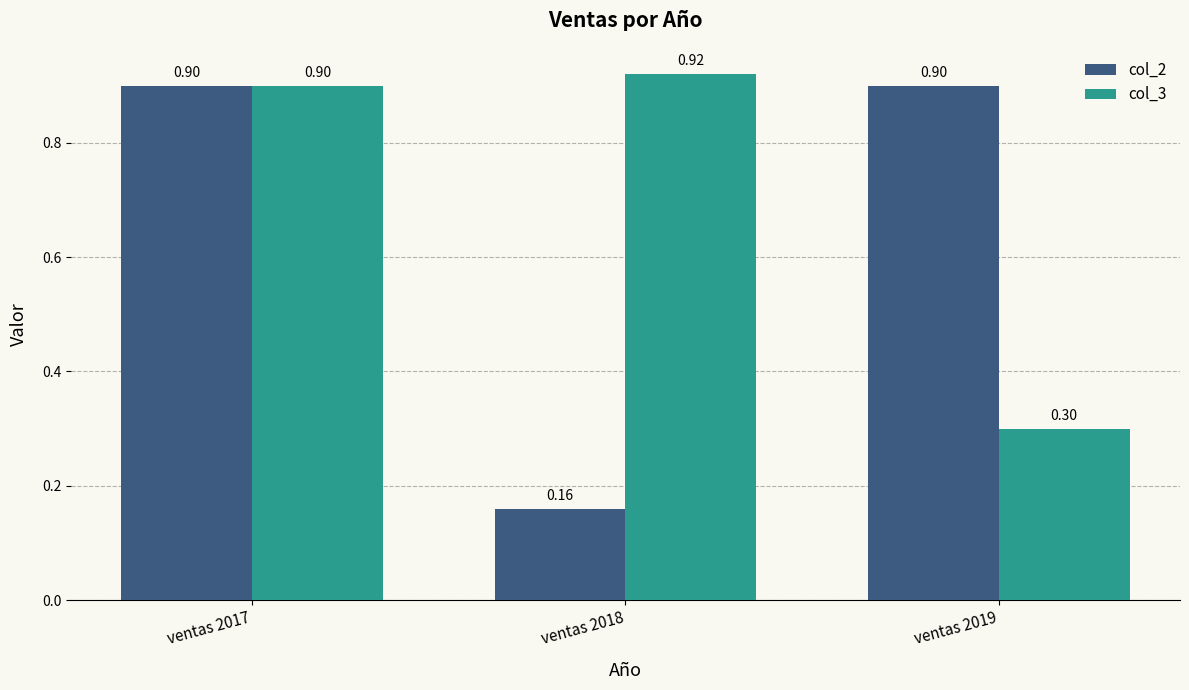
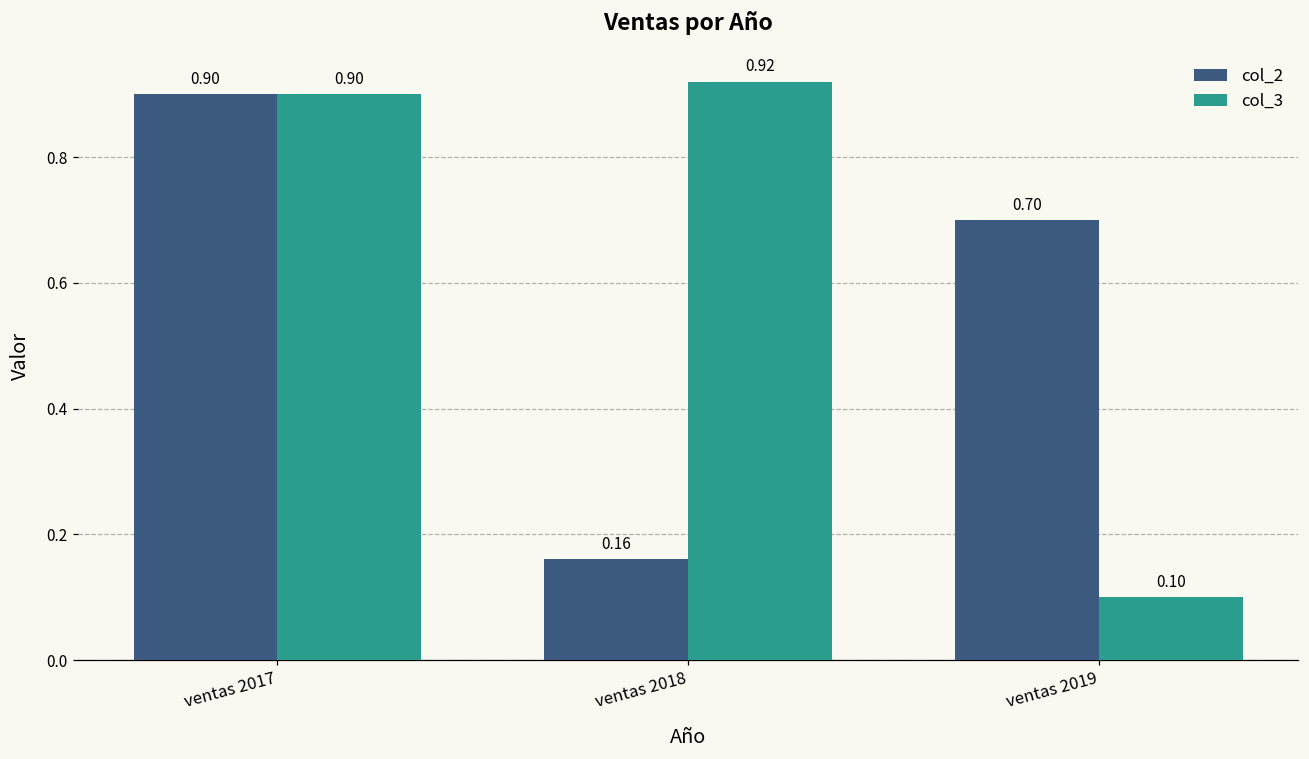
  {
    "col_2": {
      "ventas 2017": 0.90,
      "ventas 2018": 0.16,
-     "ventas 2019": 0.90
+     "ventas 2019": 0.70
    },
    "col_3": {
      "ventas 2017": 0.90,
      "ventas 2018": 0.92,
-     "ventas 2019": 0.30
+     "ventas 2019": 0.10
    }
  }
